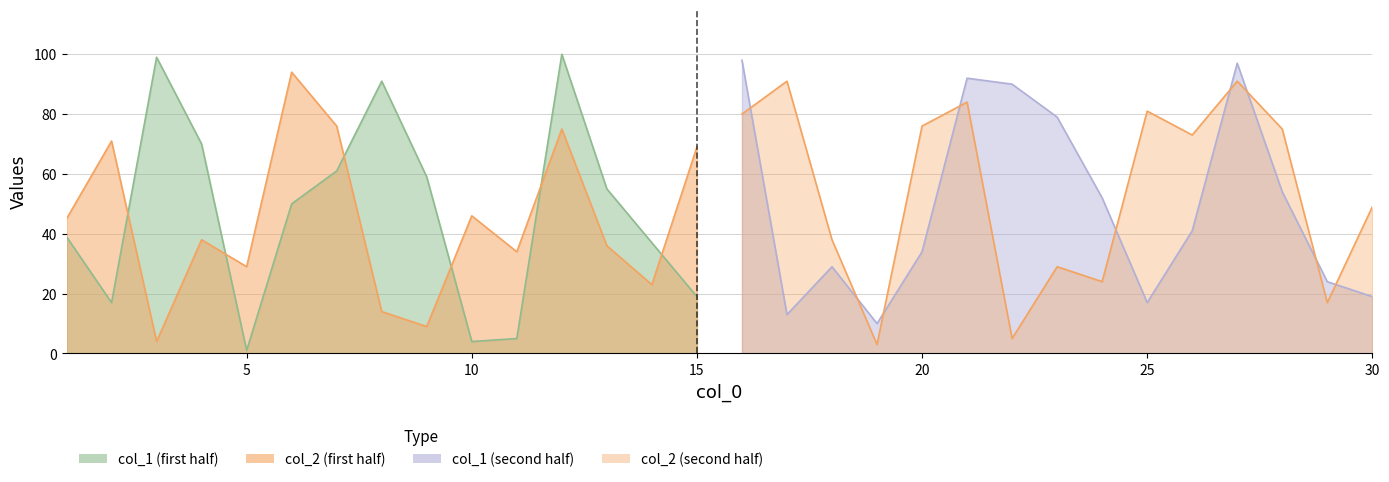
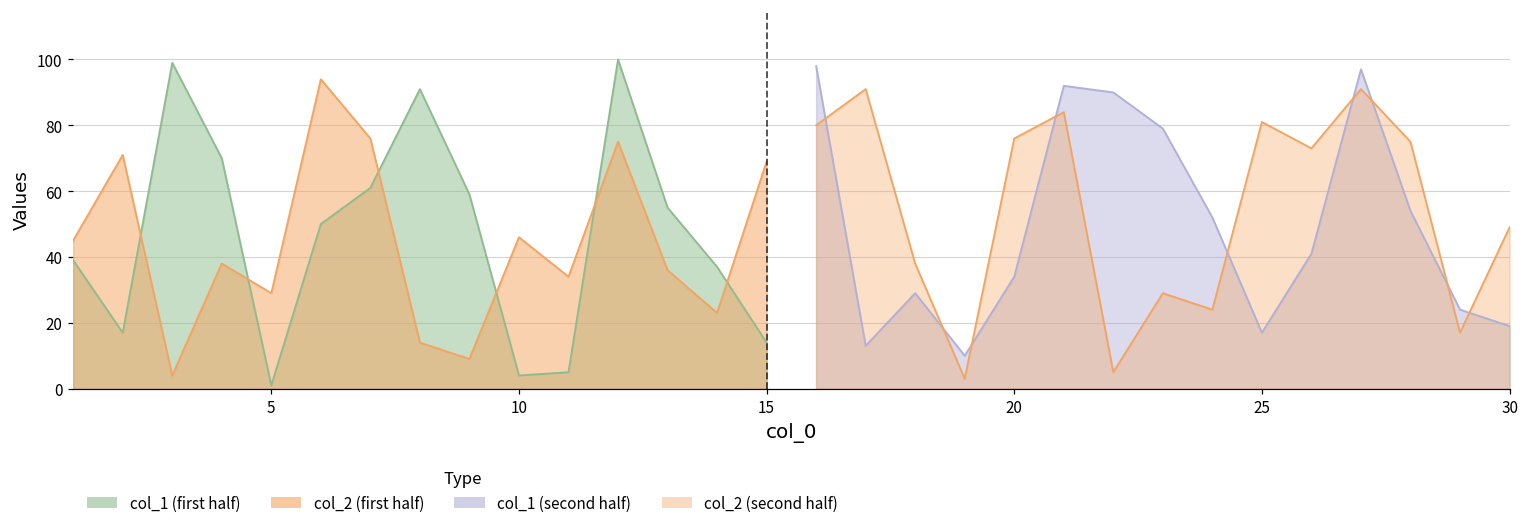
  {
    "col_1 (first half)": {
      "5": 1,
      "10": 4,
-     "15": 19
+     "15": 14
    },
    "col_1 (second half)": {
      "20": 34,
      "25": 17,
      "30": 19
    }
  }
